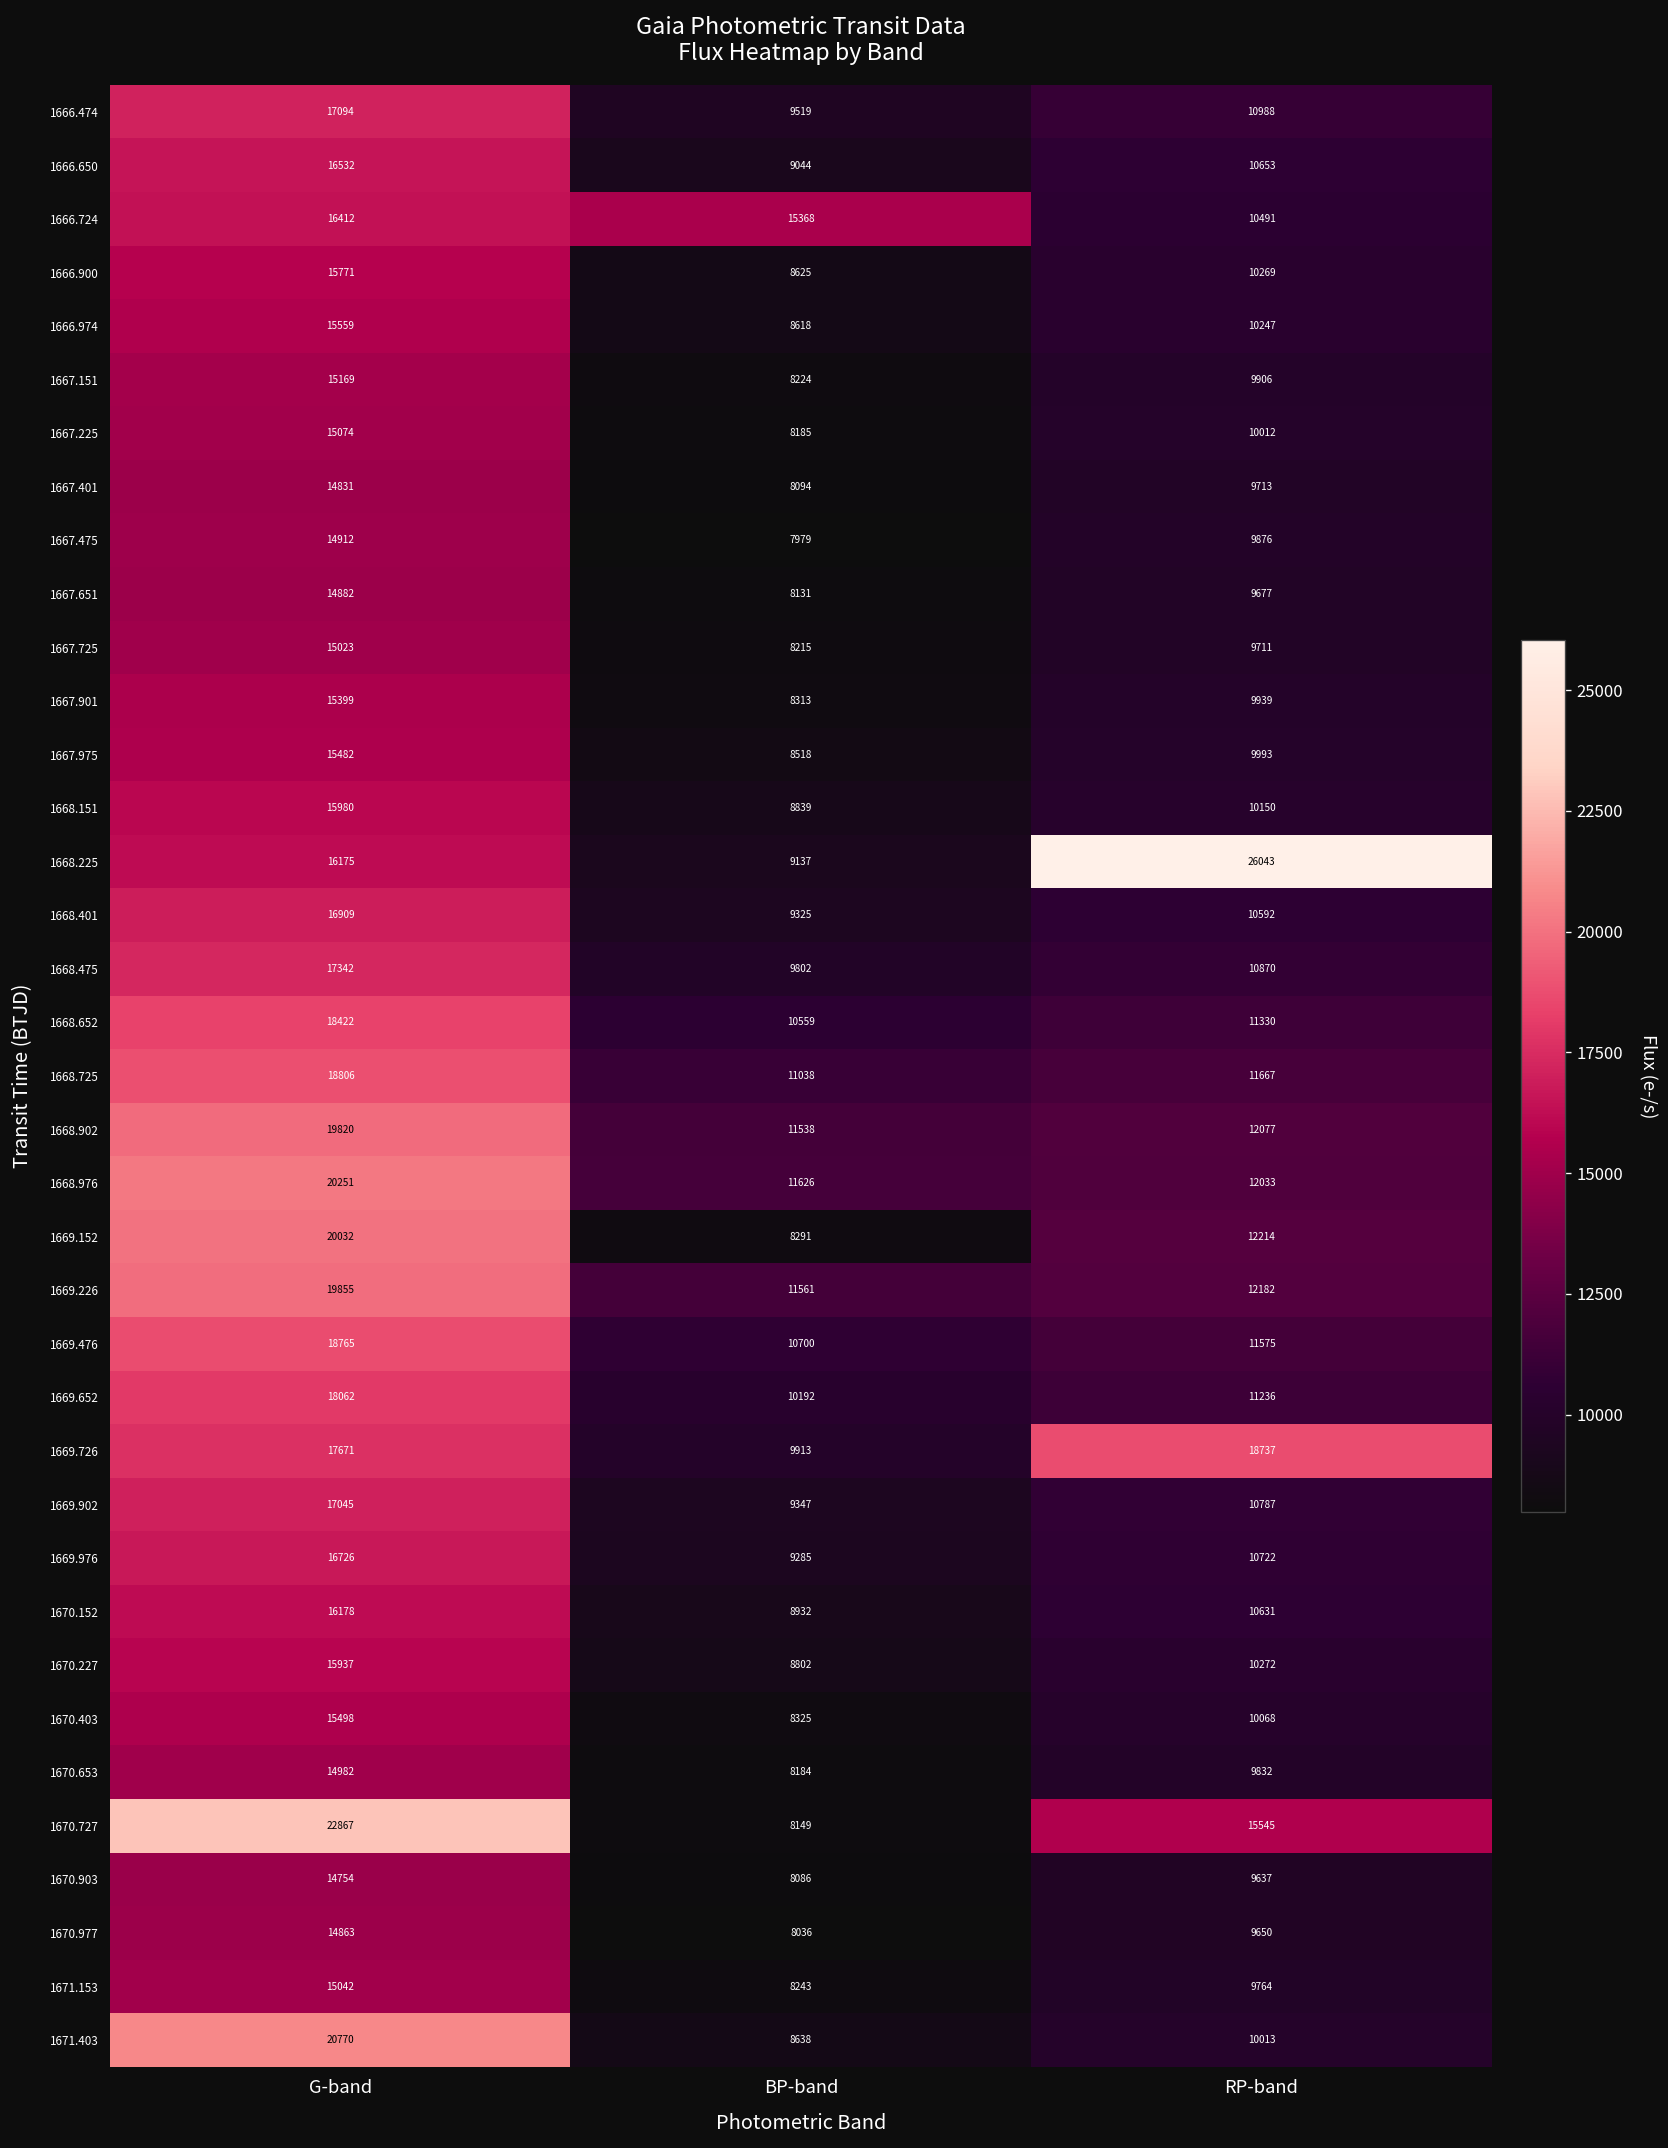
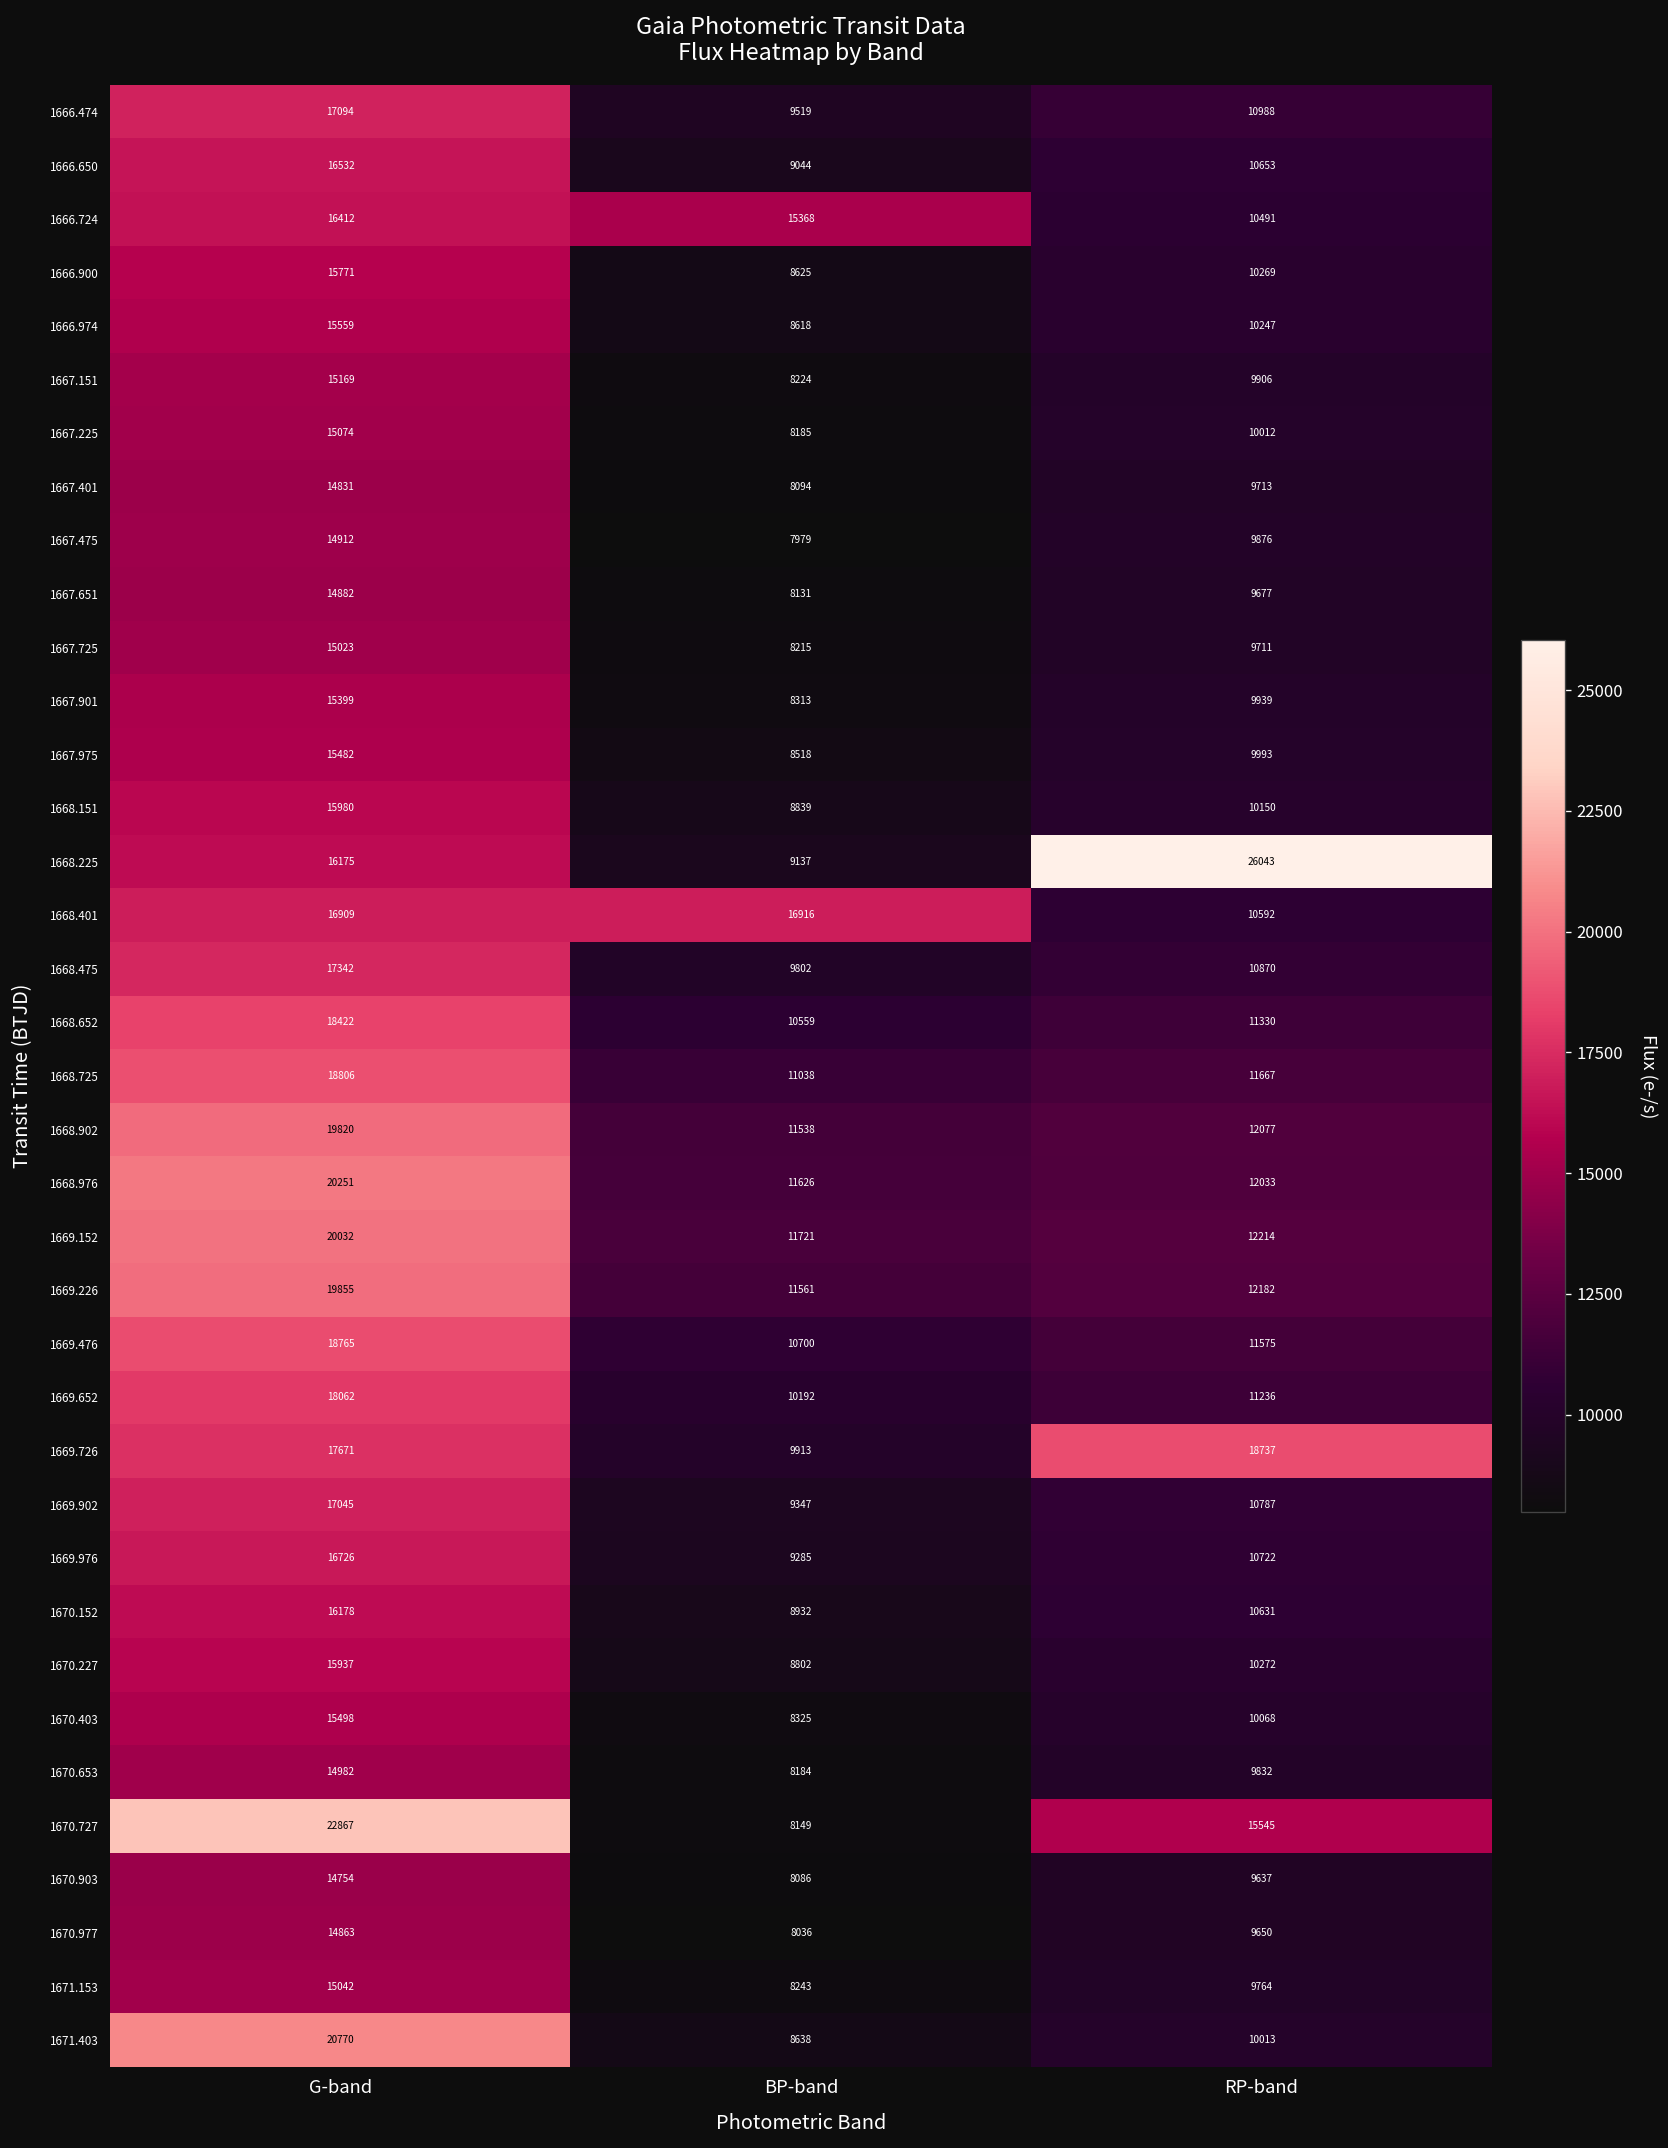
  {
    "1666.474": {
      "G-band": 17094,
      "BP-band": 9519,
      "RP-band": 10988
    },
    "1666.650": {
      "G-band": 16532,
      "BP-band": 9044,
      "RP-band": 10653
    },
    "1666.724": {
      "G-band": 16412,
      "BP-band": 15368,
      "RP-band": 10491
    },
    "1666.900": {
      "G-band": 15771,
      "BP-band": 8625,
      "RP-band": 10269
    },
    "1666.974": {
      "G-band": 15559,
      "BP-band": 8618,
      "RP-band": 10247
    },
    "1667.151": {
      "G-band": 15169,
      "BP-band": 8224,
      "RP-band": 9906
    },
    "1667.225": {
      "G-band": 15074,
      "BP-band": 8185,
      "RP-band": 10012
    },
    "1667.401": {
      "G-band": 14831,
      "BP-band": 8094,
      "RP-band": 9713
    },
    "1667.475": {
      "G-band": 14912,
      "BP-band": 7979,
      "RP-band": 9876
    },
    "1667.651": {
      "G-band": 14882,
      "BP-band": 8131,
      "RP-band": 9677
    },
    "1667.725": {
      "G-band": 15023,
      "BP-band": 8215,
      "RP-band": 9711
    },
    "1667.901": {
      "G-band": 15399,
      "BP-band": 8313,
      "RP-band": 9939
    },
    "1667.975": {
      "G-band": 15482,
      "BP-band": 8518,
      "RP-band": 9993
    },
    "1668.151": {
      "G-band": 15980,
      "BP-band": 8839,
      "RP-band": 10150
    },
    "1668.225": {
      "G-band": 16175,
      "BP-band": 9137,
      "RP-band": 26043
    },
    "1668.401": {
      "G-band": 16909,
-     "BP-band": 9325,
+     "BP-band": 16916,
      "RP-band": 10592
    },
    "1668.475": {
      "G-band": 17342,
      "BP-band": 9802,
      "RP-band": 10870
    },
    "1668.652": {
      "G-band": 18422,
      "BP-band": 10559,
      "RP-band": 11330
    },
    "1668.725": {
      "G-band": 18806,
      "BP-band": 11038,
      "RP-band": 11667
    },
    "1668.902": {
      "G-band": 19820,
      "BP-band": 11538,
      "RP-band": 12077
    },
    "1668.976": {
      "G-band": 20251,
      "BP-band": 11626,
      "RP-band": 12033
    },
    "1669.152": {
      "G-band": 20032,
-     "BP-band": 8291,
+     "BP-band": 11721,
      "RP-band": 12214
    },
    "1669.226": {
      "G-band": 19855,
      "BP-band": 11561,
      "RP-band": 12182
    },
    "1669.476": {
      "G-band": 18765,
      "BP-band": 10700,
      "RP-band": 11575
    },
    "1669.652": {
      "G-band": 18062,
      "BP-band": 10192,
      "RP-band": 11236
    },
    "1669.726": {
      "G-band": 17671,
      "BP-band": 9913,
      "RP-band": 18737
    },
    "1669.902": {
      "G-band": 17045,
      "BP-band": 9347,
      "RP-band": 10787
    },
    "1669.976": {
      "G-band": 16726,
      "BP-band": 9285,
      "RP-band": 10722
    },
    "1670.152": {
      "G-band": 16178,
      "BP-band": 8932,
      "RP-band": 10631
    },
    "1670.227": {
      "G-band": 15937,
      "BP-band": 8802,
      "RP-band": 10272
    },
    "1670.403": {
      "G-band": 15498,
      "BP-band": 8325,
      "RP-band": 10068
    },
    "1670.653": {
      "G-band": 14982,
      "BP-band": 8184,
      "RP-band": 9832
    },
    "1670.727": {
      "G-band": 22867,
      "BP-band": 8149,
      "RP-band": 15545
    },
    "1670.903": {
      "G-band": 14754,
      "BP-band": 8086,
      "RP-band": 9637
    },
    "1670.977": {
      "G-band": 14863,
      "BP-band": 8036,
      "RP-band": 9650
    },
    "1671.153": {
      "G-band": 15042,
      "BP-band": 8243,
      "RP-band": 9764
    },
    "1671.403": {
      "G-band": 20770,
      "BP-band": 8638,
      "RP-band": 10013
    }
  }
